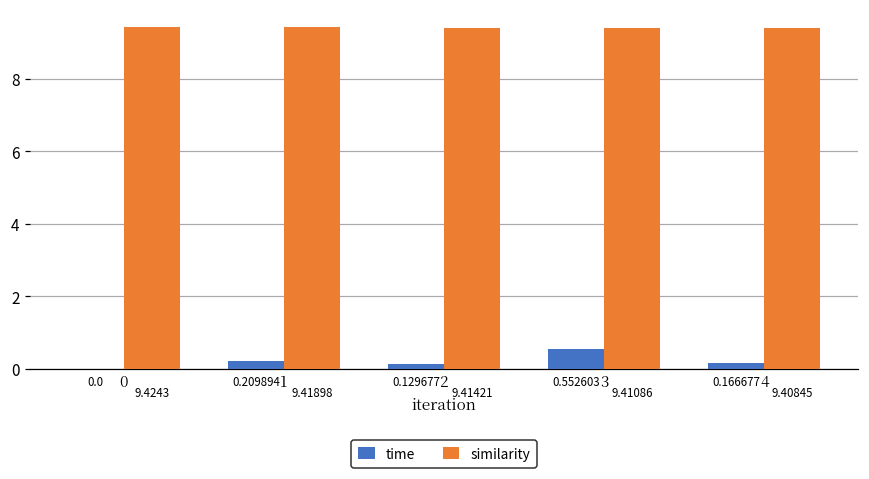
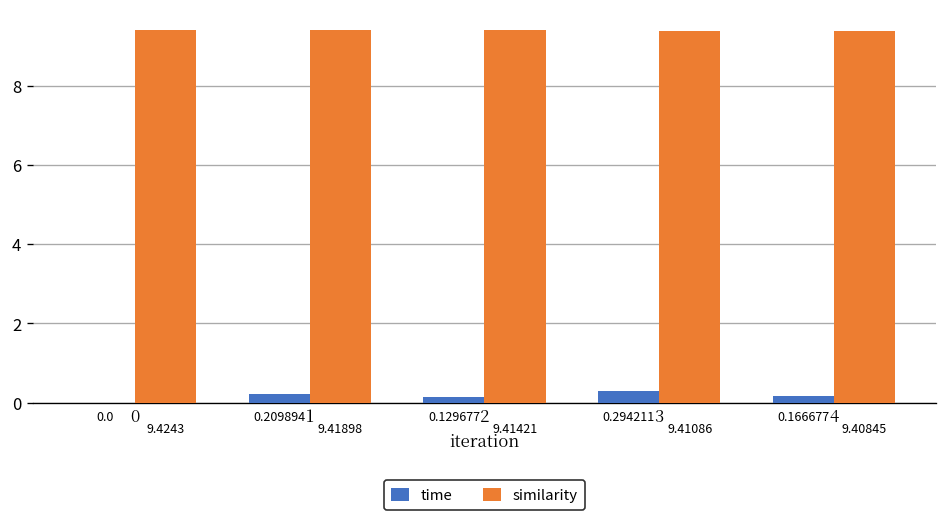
  {
    "time": {
      "0": 0.0,
      "1": 0.209894,
      "2": 0.129677,
-     "3": 0.552603,
+     "3": 0.294211,
      "4": 0.166677
    },
    "similarity": {
      "0": 9.4,
      "1": 9.4,
      "2": 9.4,
      "3": 9.4,
      "4": 9.4
    }
  }
